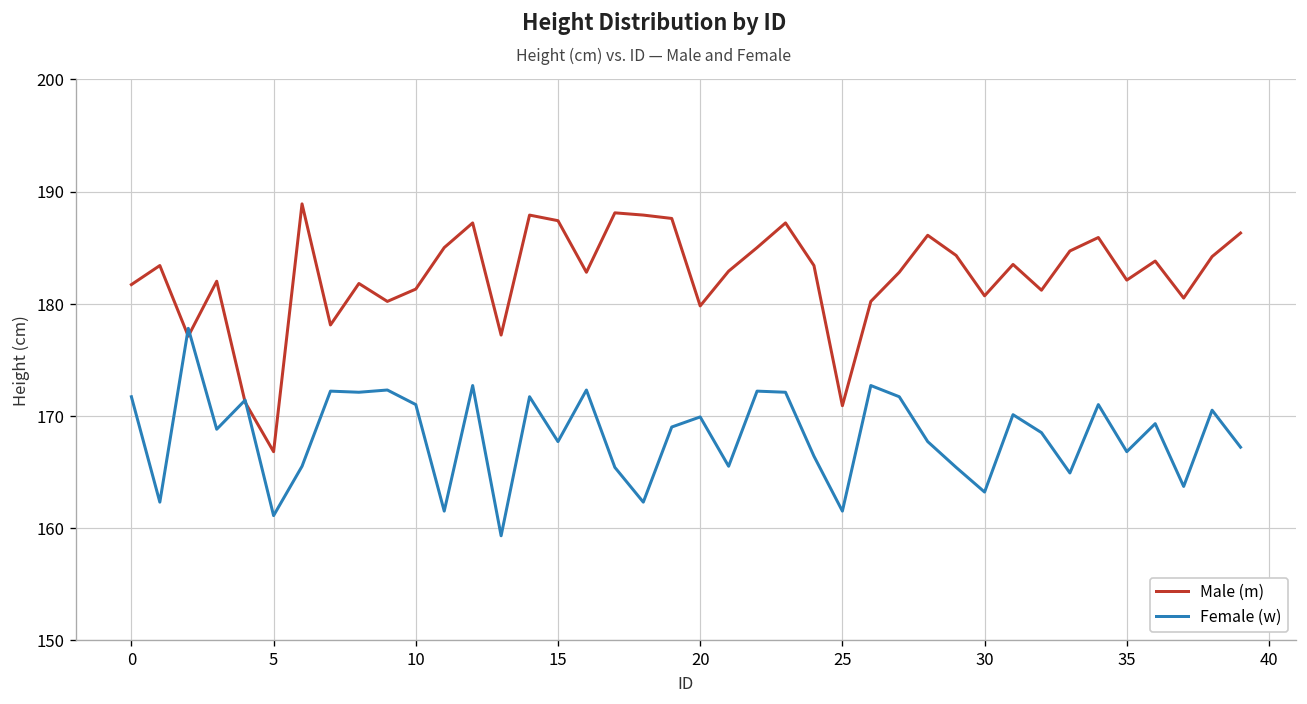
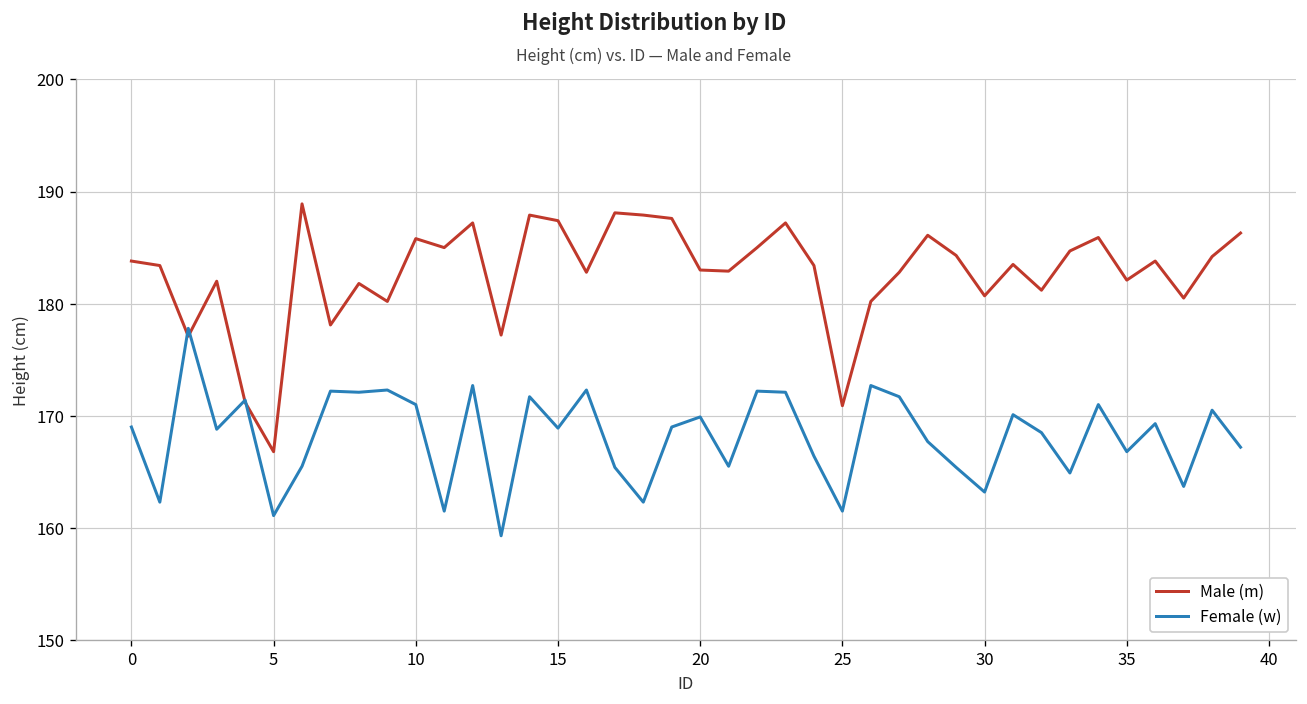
  {
    "Male (m)": {
-     "0": 182,
+     "0": 184,
      "5": 167,
-     "10": 181,
+     "10": 186,
      "15": 187,
-     "20": 180,
+     "20": 183,
      "25": 171,
      "30": 181,
      "35": 182
    },
    "Female (w)": {
-     "0": 172,
+     "0": 169,
      "5": 161,
      "10": 171,
-     "15": 168,
+     "15": 169,
      "20": 170,
      "25": 162,
      "30": 163,
      "35": 167
    }
  }
